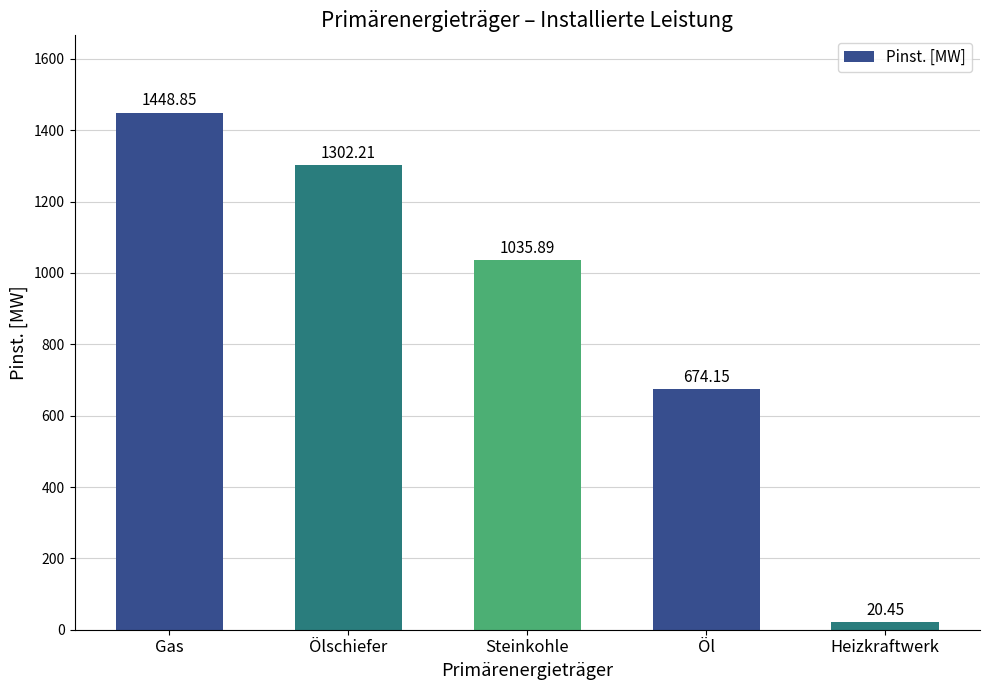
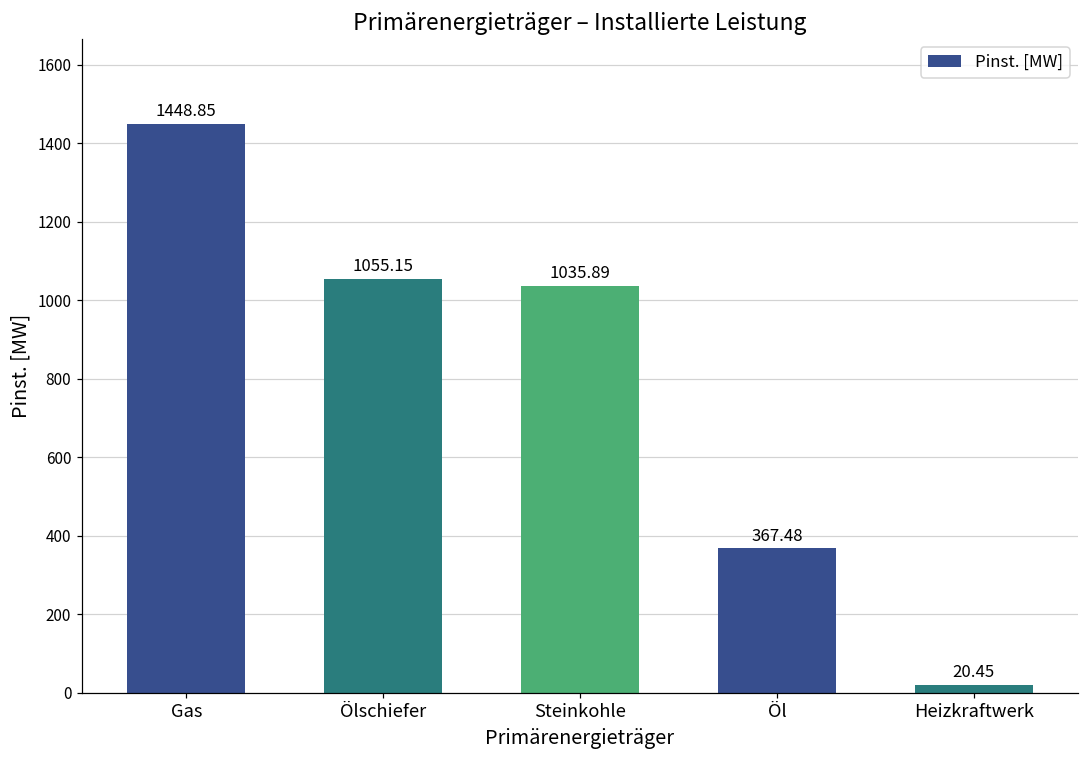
  {
    "Gas": 1448.85,
-   "Ölschiefer": 1302.21,
+   "Ölschiefer": 1055.15,
    "Steinkohle": 1035.89,
-   "Öl": 674.15,
+   "Öl": 367.48,
    "Heizkraftwerk": 20.45
  }
